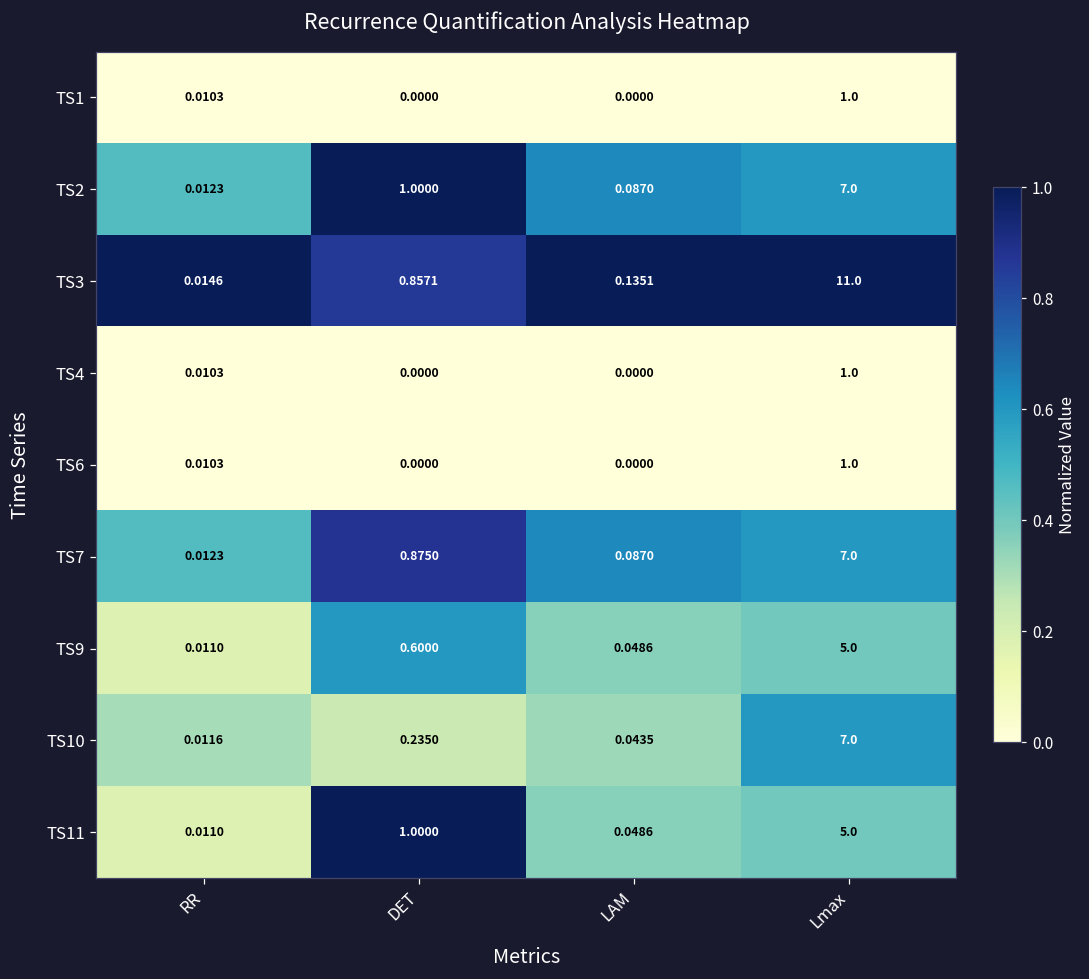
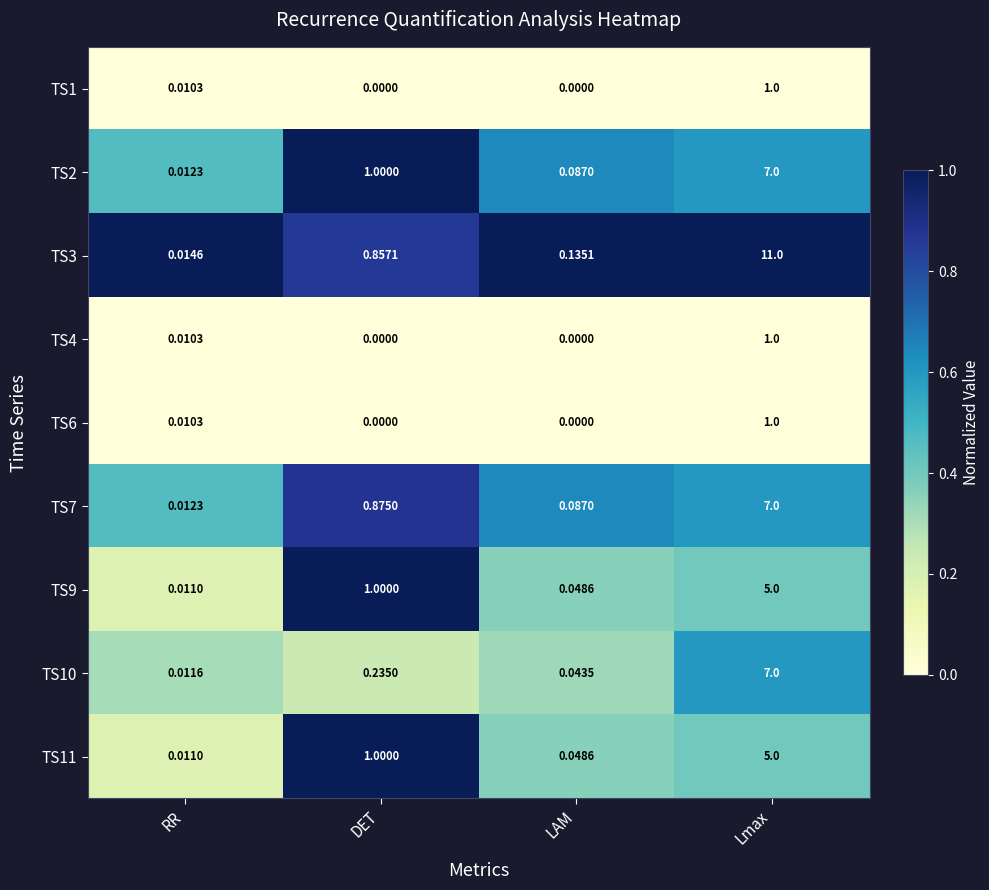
  {
    "TS1": {
      "RR": 0.0103,
      "DET": 0.0000,
      "LAM": 0.0000,
      "Lmax": 1.0
    },
    "TS2": {
      "RR": 0.0123,
      "DET": 1.0000,
      "LAM": 0.0870,
      "Lmax": 7.0
    },
    "TS3": {
      "RR": 0.0146,
      "DET": 0.8571,
      "LAM": 0.1351,
      "Lmax": 11.0
    },
    "TS4": {
      "RR": 0.0103,
      "DET": 0.0000,
      "LAM": 0.0000,
      "Lmax": 1.0
    },
    "TS6": {
      "RR": 0.0103,
      "DET": 0.0000,
      "LAM": 0.0000,
      "Lmax": 1.0
    },
    "TS7": {
      "RR": 0.0123,
      "DET": 0.8750,
      "LAM": 0.0870,
      "Lmax": 7.0
    },
    "TS9": {
      "RR": 0.0110,
-     "DET": 0.6000,
+     "DET": 1.0000,
      "LAM": 0.0486,
      "Lmax": 5.0
    },
    "TS10": {
      "RR": 0.0116,
      "DET": 0.2350,
      "LAM": 0.0435,
      "Lmax": 7.0
    },
    "TS11": {
      "RR": 0.0110,
      "DET": 1.0000,
      "LAM": 0.0486,
      "Lmax": 5.0
    }
  }
